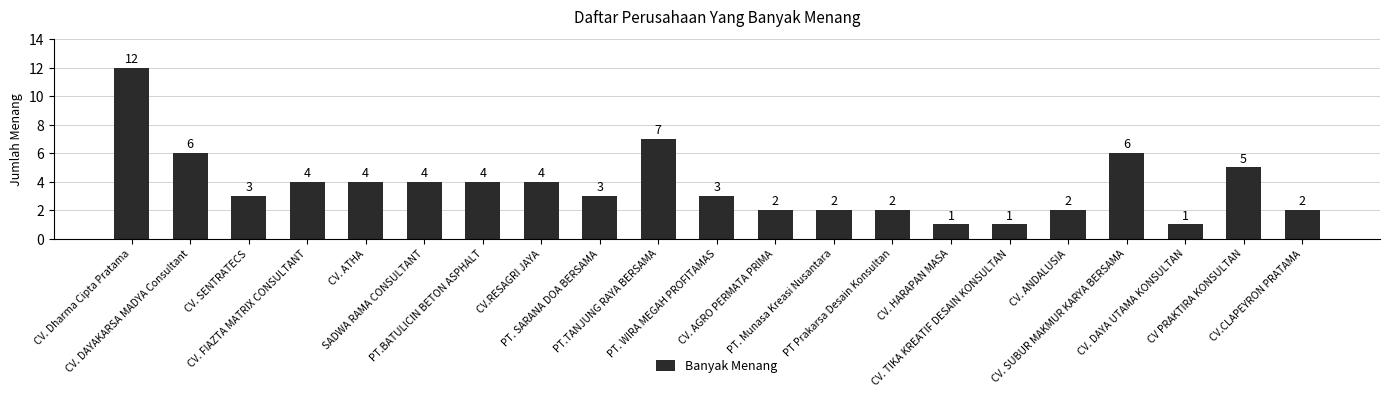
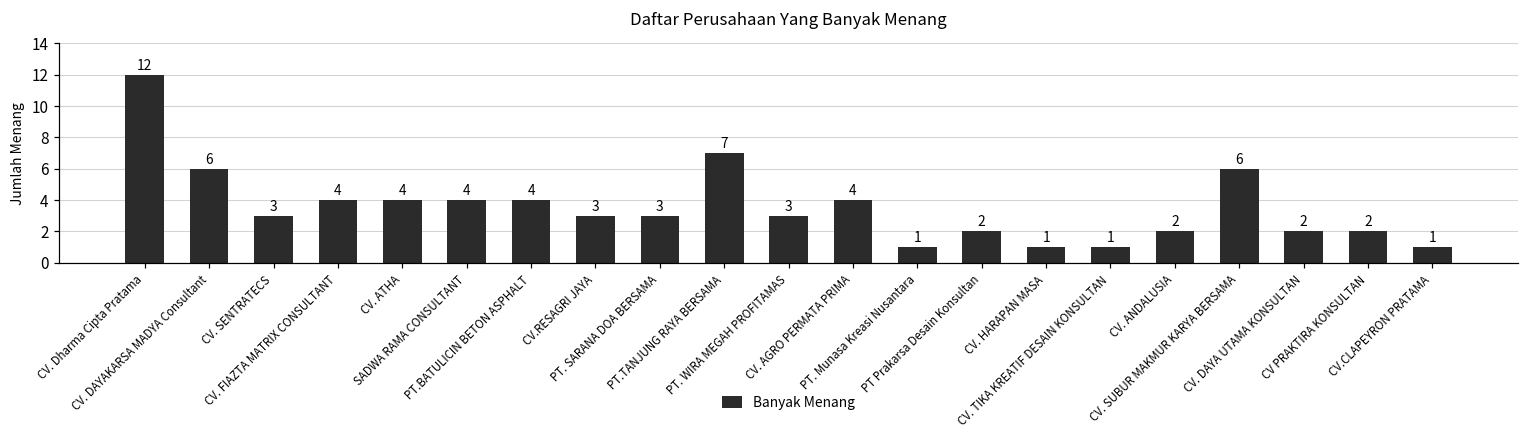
  {
    "CV. Dharma Cipta Pratama": 12,
    "CV. DAYAKARSA MADYA Consultant": 6,
    "CV. SENTRATECS": 3,
    "CV. FIAZTA MATRIX CONSULTANT": 4,
    "CV. ATHA": 4,
    "SADWA RAMA CONSULTANT": 4,
    "PT.BATULICIN BETON ASPHALT": 4,
-   "CV.RESAGRI JAYA": 4,
+   "CV.RESAGRI JAYA": 3,
    "PT. SARANA DOA BERSAMA": 3,
    "PT.TANJUNG RAYA BERSAMA": 7,
    "PT. WIRA MEGAH PROFITAMAS": 3,
-   "CV. AGRO PERMATA PRIMA": 2,
-   "PT. Munasa Kreasi Nusantara": 2,
+   "CV. AGRO PERMATA PRIMA": 4,
+   "PT. Munasa Kreasi Nusantara": 1,
    "PT Prakarsa Desain Konsultan": 2,
    "CV. HARAPAN MASA": 1,
    "CV. TIKA KREATIF DESAIN KONSULTAN": 1,
    "CV. ANDALUSIA": 2,
    "CV. SUBUR MAKMUR KARYA BERSAMA": 6,
-   "CV. DAYA UTAMA KONSULTAN": 1,
-   "CV PRAKTIRA KONSULTAN": 5,
-   "CV.CLAPEYRON PRATAMA": 2
+   "CV. DAYA UTAMA KONSULTAN": 2,
+   "CV PRAKTIRA KONSULTAN": 2,
+   "CV.CLAPEYRON PRATAMA": 1
  }
